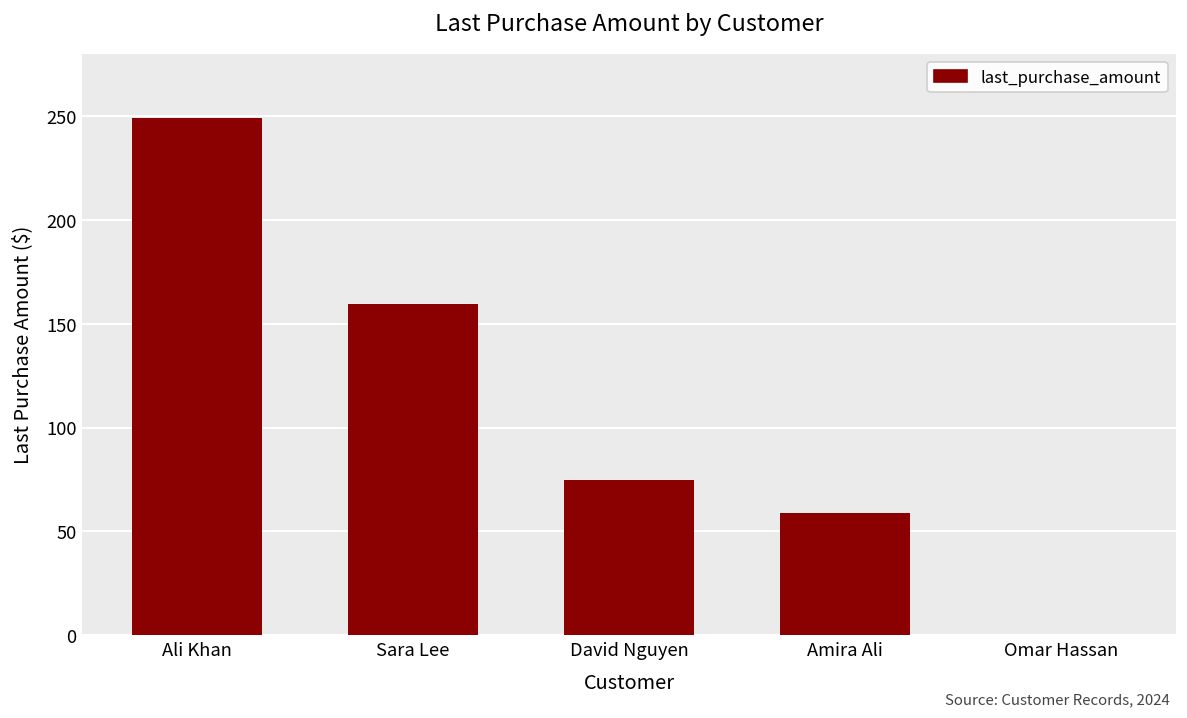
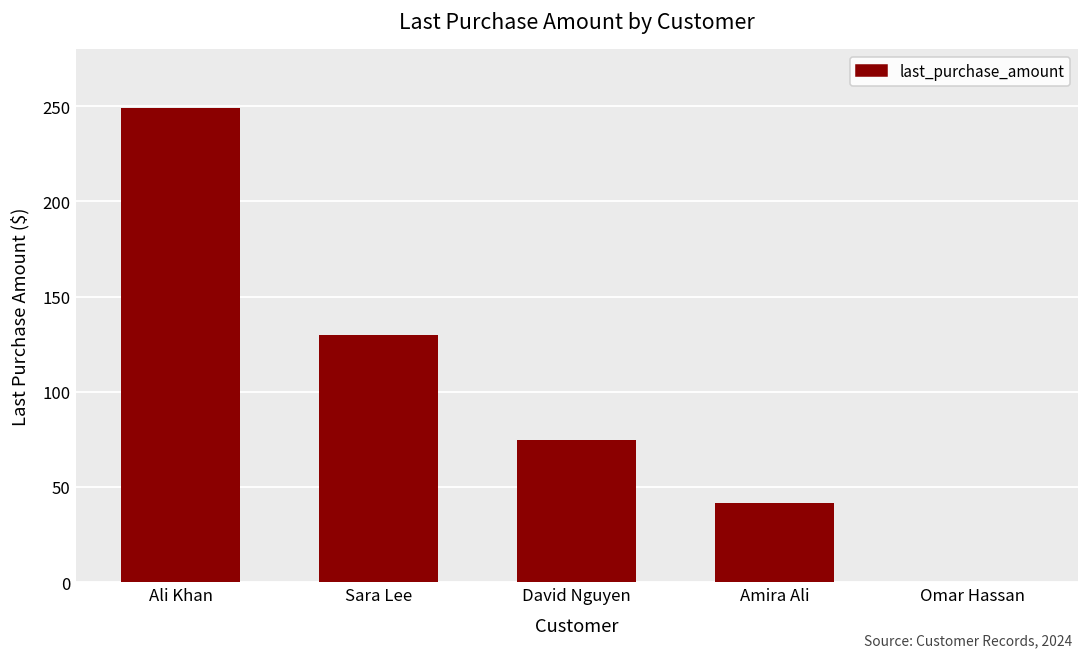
  {
    "Ali Khan": 249,
-   "Sara Lee": 159,
+   "Sara Lee": 130,
    "David Nguyen": 75,
-   "Amira Ali": 59,
+   "Amira Ali": 42,
    "Omar Hassan": 0
  }
